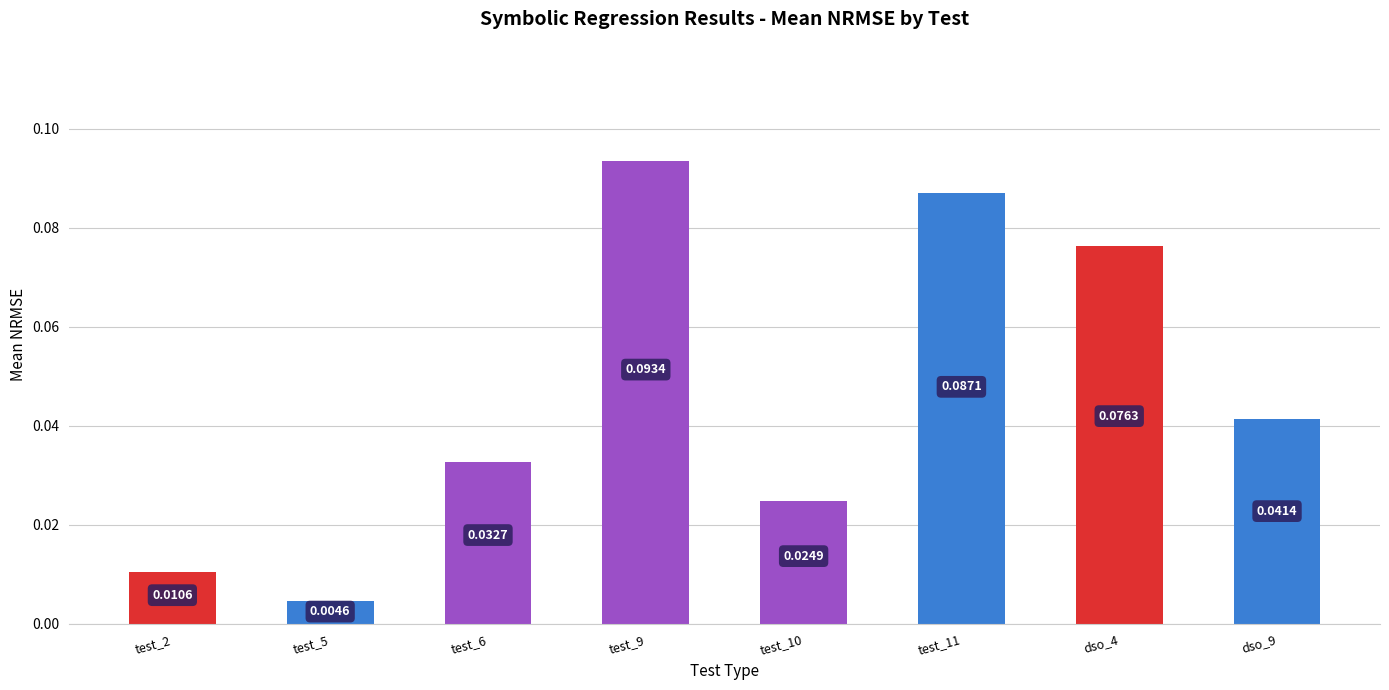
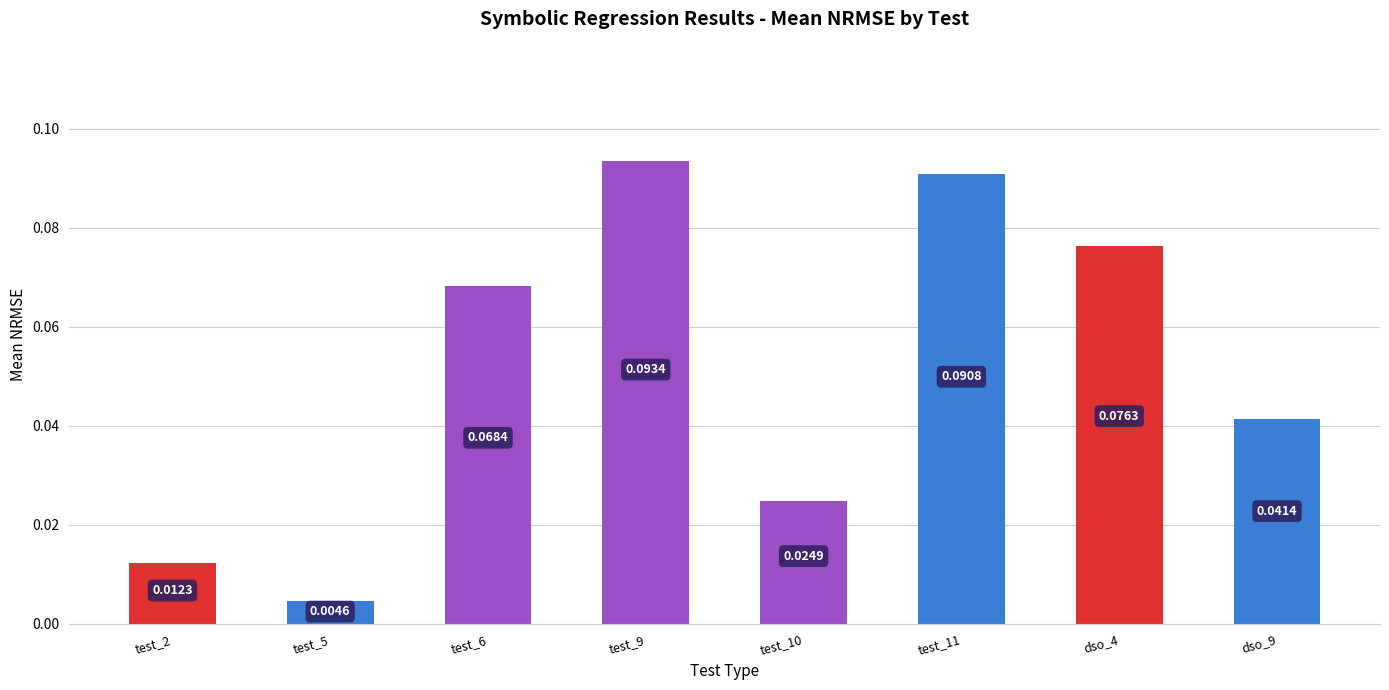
  {
-   "test_2": 0.0106,
-   "test_6": 0.0327,
-   "test_11": 0.0871
+   "test_2": 0.0123,
+   "test_6": 0.0684,
+   "test_11": 0.0908
  }
